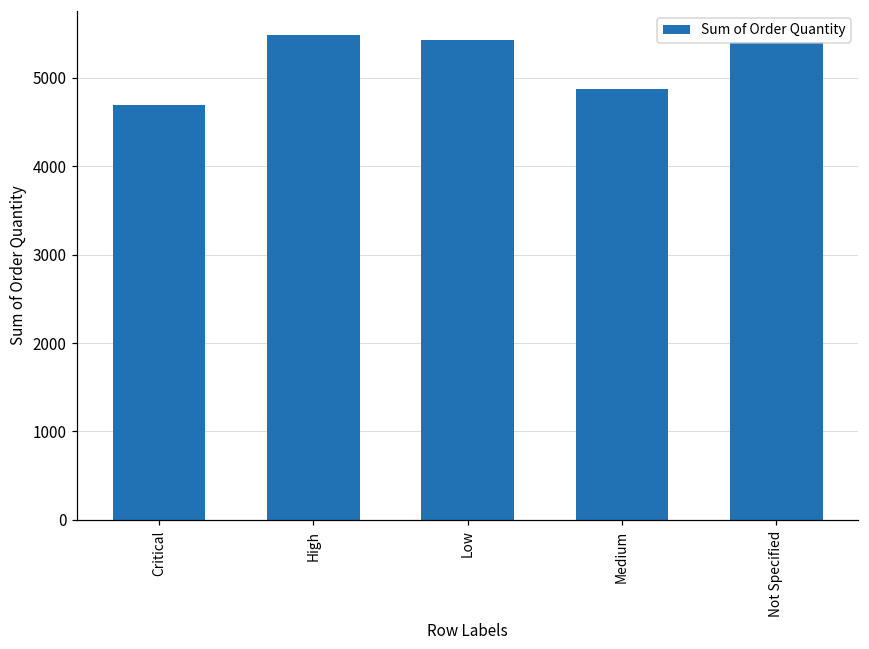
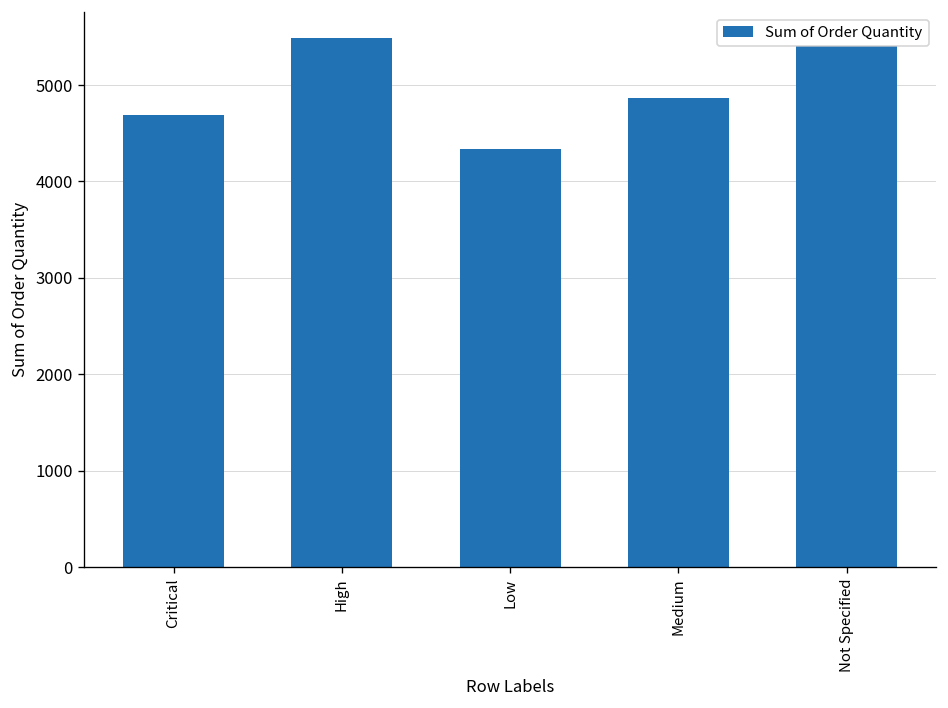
  {
    "Critical": 4700,
    "High": 5500,
-   "Low": 5400,
+   "Low": 4300,
    "Medium": 4900
  }
